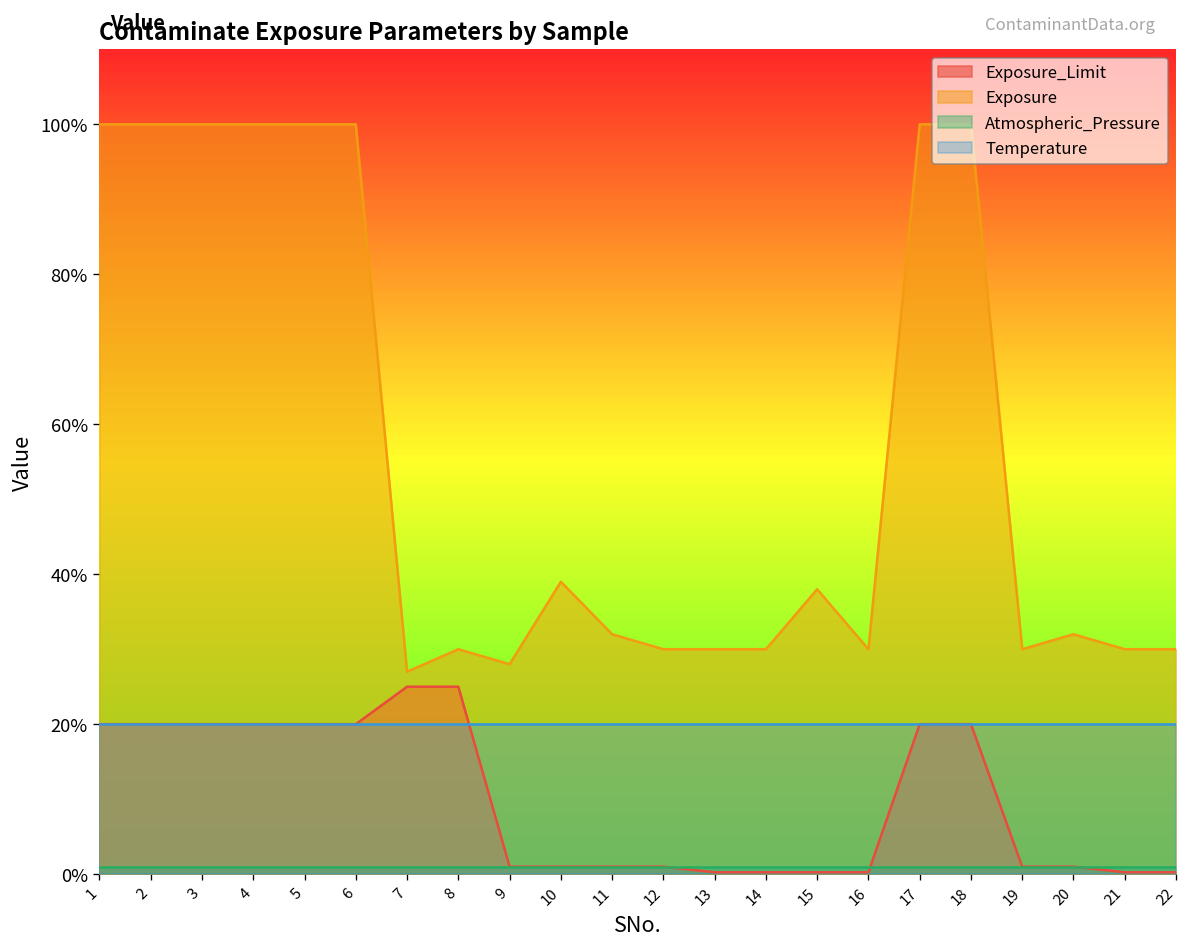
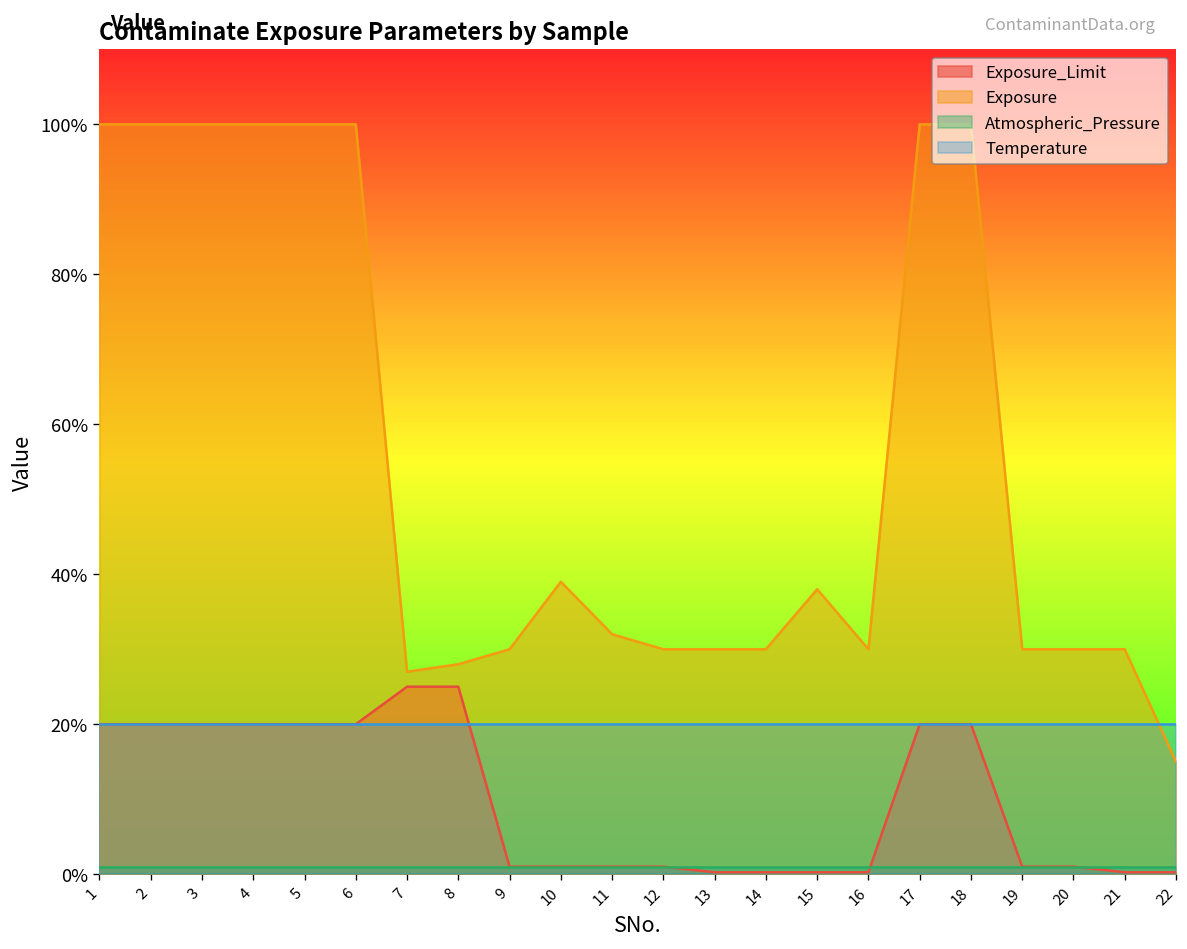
  {
    "Exposure_Limit": {
      "7": "25%",
      "8": "25%",
      "13": "0%",
      "14": "0%",
      "15": "0%",
      "16": "0%",
      "21": "0%",
      "22": "0%"
    },
    "Exposure": {
      "1": "100%",
      "2": "100%",
      "3": "100%",
      "4": "100%",
      "5": "100%",
      "6": "100%",
      "7": "27%",
-     "8": "30%",
-     "9": "28%",
+     "8": "28%",
+     "9": "30%",
      "10": "39%",
      "11": "32%",
      "12": "30%",
      "13": "30%",
      "14": "30%",
      "15": "38%",
      "16": "30%",
      "17": "100%",
      "19": "30%",
-     "20": "32%",
+     "20": "30%",
      "21": "30%",
-     "22": "30%"
+     "22": "15%"
    },
    "Atmospheric_Pressure": {
      "1": "1%",
      "2": "1%",
      "3": "1%",
      "4": "1%",
      "5": "1%",
      "6": "1%",
      "7": "1%",
      "8": "1%",
      "13": "1%",
      "14": "1%",
      "15": "1%",
      "16": "1%",
      "17": "1%",
      "18": "1%",
      "21": "1%",
      "22": "1%"
    },
    "Temperature": {
      "7": "20%",
      "8": "20%",
      "9": "20%",
      "10": "20%",
      "11": "20%",
      "12": "20%",
      "13": "20%",
      "14": "20%",
      "15": "20%",
      "16": "20%",
      "19": "20%",
      "20": "20%",
      "21": "20%",
      "22": "20%"
    }
  }
